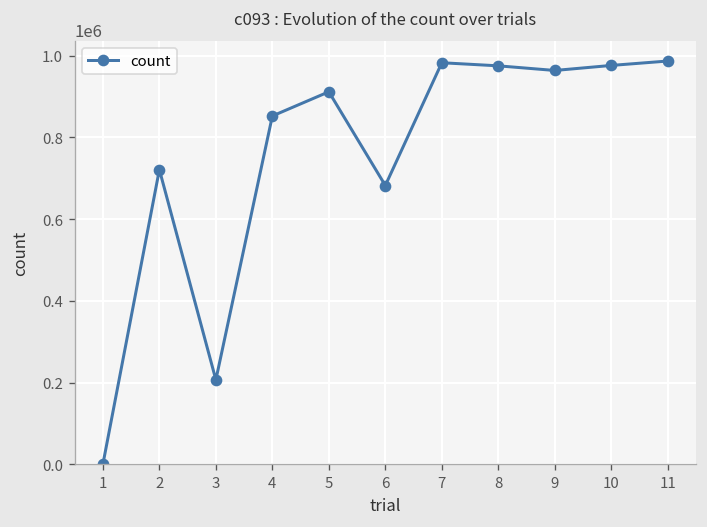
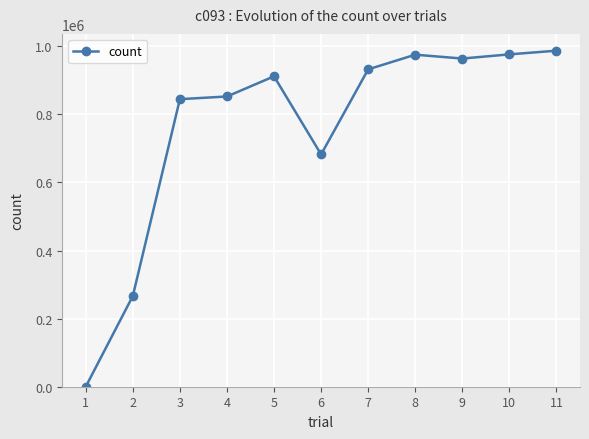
  {
    "1": 0,
-   "2": 720000,
-   "3": 210000,
+   "2": 270000,
+   "3": 840000,
    "4": 850000,
    "5": 910000,
    "6": 680000,
-   "7": 980000,
+   "7": 930000,
    "8": 970000,
    "9": 960000,
    "10": 980000,
    "11": 990000
  }
